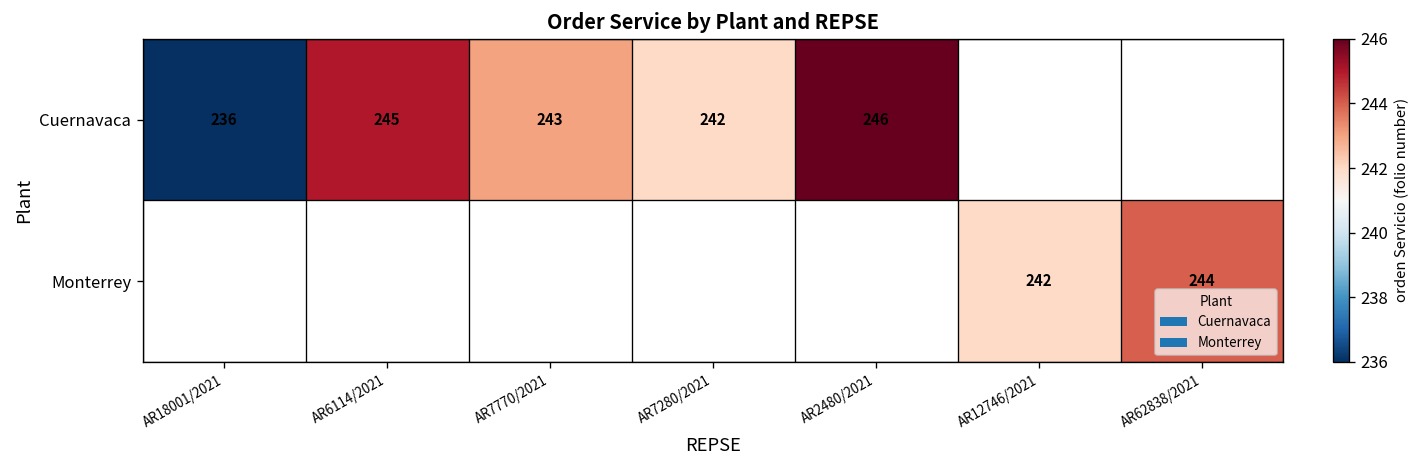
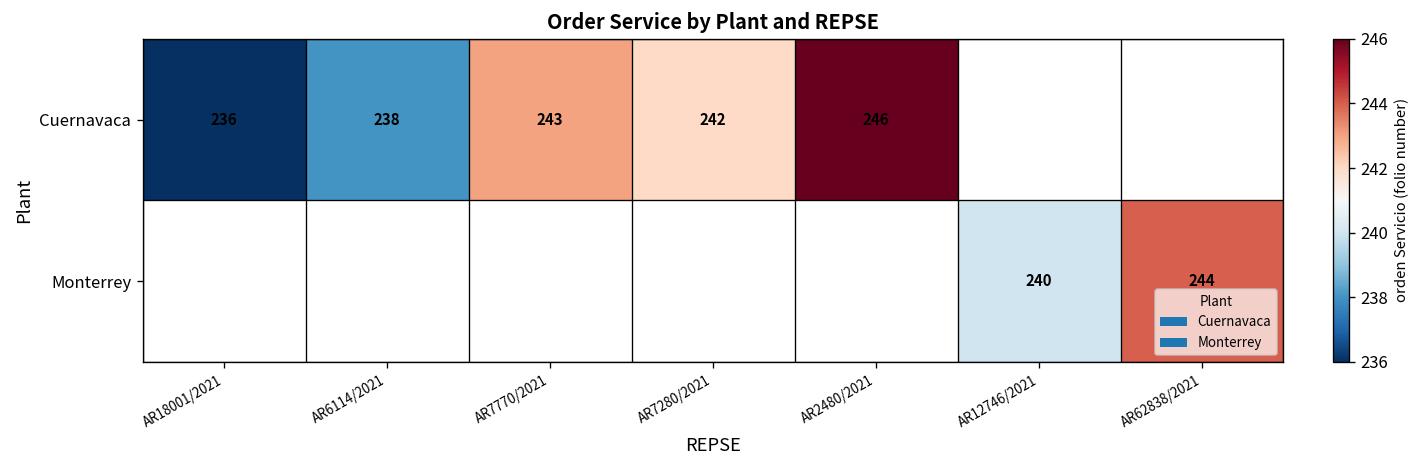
  {
    "Cuernavaca": {
      "AR18001/2021": 236,
-     "AR6114/2021": 245,
+     "AR6114/2021": 238,
      "AR7770/2021": 243,
      "AR7280/2021": 242,
      "AR2480/2021": 246
    },
    "Monterrey": {
-     "AR12746/2021": 242,
+     "AR12746/2021": 240,
      "AR62838/2021": 244
    }
  }
